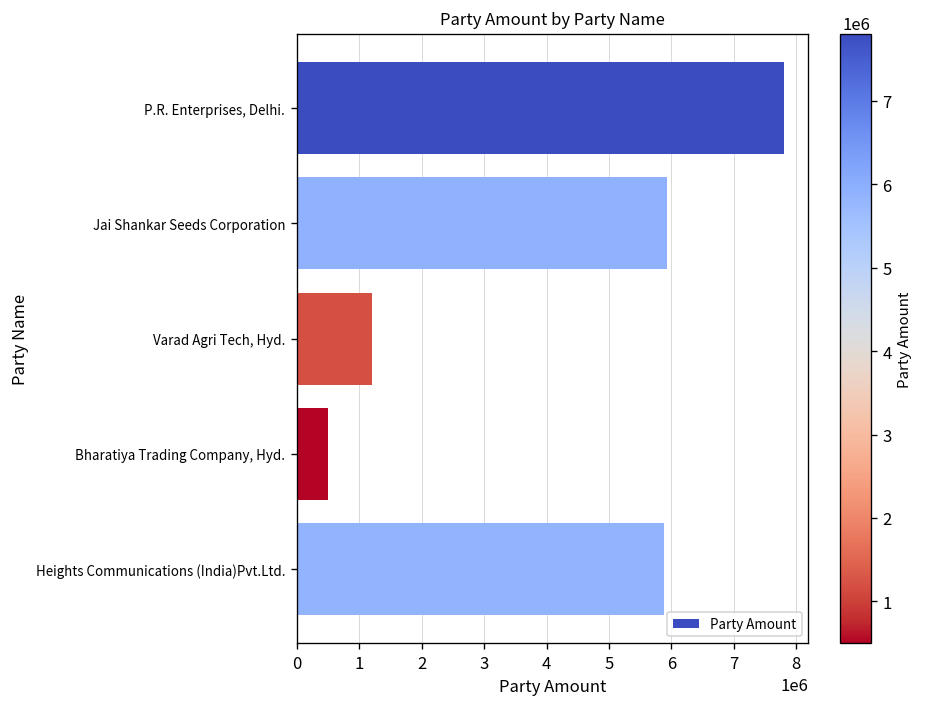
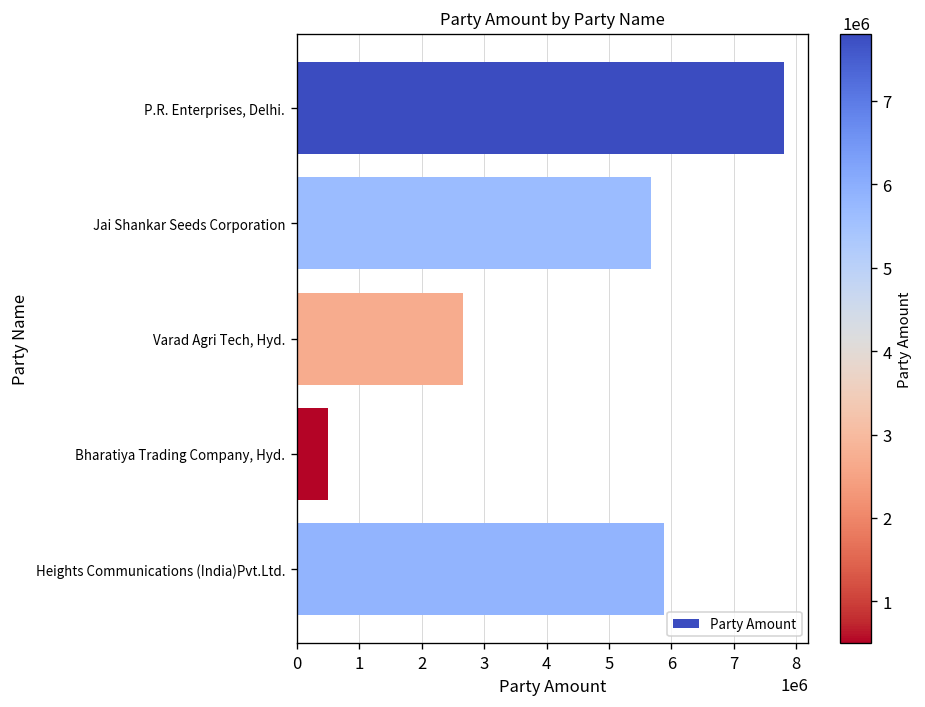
  {
    "P.R. Enterprises, Delhi.": 7800000,
-   "Jai Shankar Seeds Corporation": 5900000,
-   "Varad Agri Tech, Hyd.": 1200000,
+   "Jai Shankar Seeds Corporation": 5700000,
+   "Varad Agri Tech, Hyd.": 2700000,
    "Bharatiya Trading Company, Hyd.": 500000,
    "Heights Communications (India)Pvt.Ltd.": 5900000
  }
